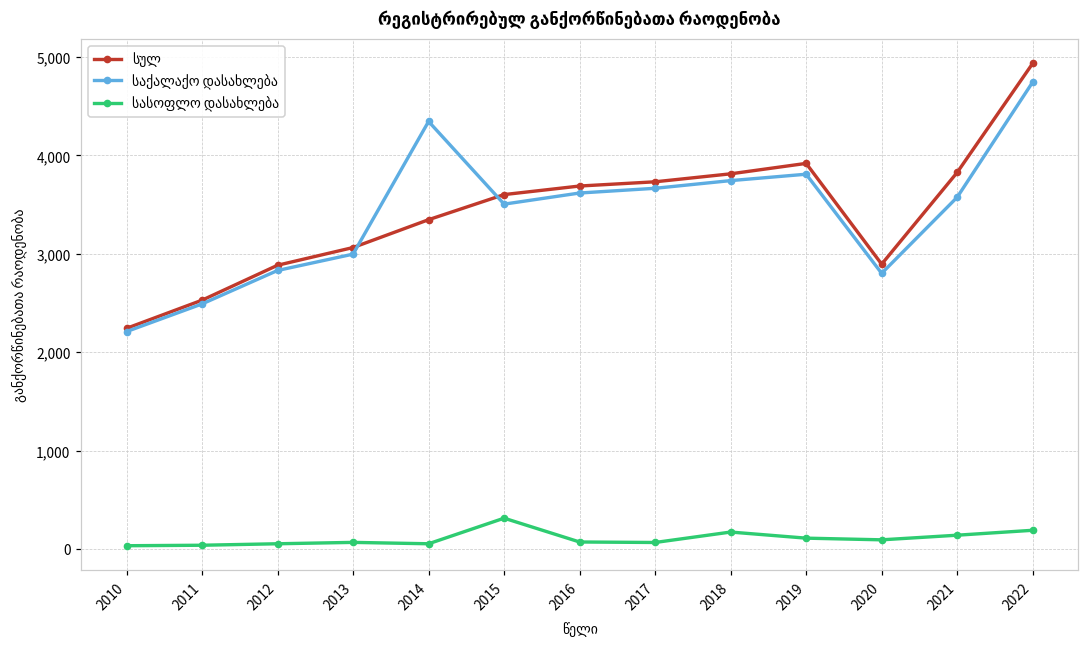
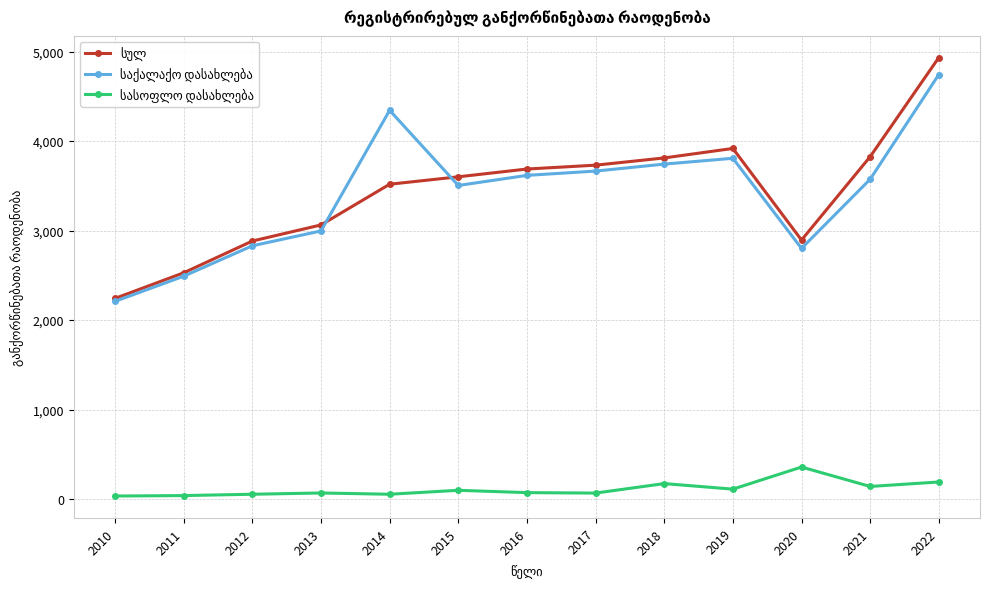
  {
    "სულ": {
      "2010": "2,200",
      "2011": "2,500",
      "2012": "2,900",
      "2013": "3,100",
-     "2014": "3,300",
+     "2014": "3,500",
      "2015": "3,600",
      "2016": "3,700",
      "2017": "3,700",
      "2018": "3,800",
      "2019": "3,900",
      "2020": "2,900",
      "2021": "3,800",
      "2022": "4,900"
    },
    "საქალაქო დასახლება": {
      "2010": "2,200",
      "2011": "2,500",
      "2012": "2,800",
      "2013": "3,000",
      "2014": "4,300",
      "2015": "3,500",
      "2016": "3,600",
      "2017": "3,700",
      "2018": "3,700",
      "2019": "3,800",
      "2020": "2,800",
      "2021": "3,600",
      "2022": "4,700"
    },
    "სასოფლო დასახლება": {
      "2010": "0",
      "2011": "0",
      "2012": "100",
      "2013": "100",
      "2014": "100",
-     "2015": "300",
+     "2015": "100",
      "2016": "100",
      "2017": "100",
      "2018": "200",
      "2019": "100",
-     "2020": "100",
+     "2020": "400",
      "2021": "100",
      "2022": "200"
    }
  }
